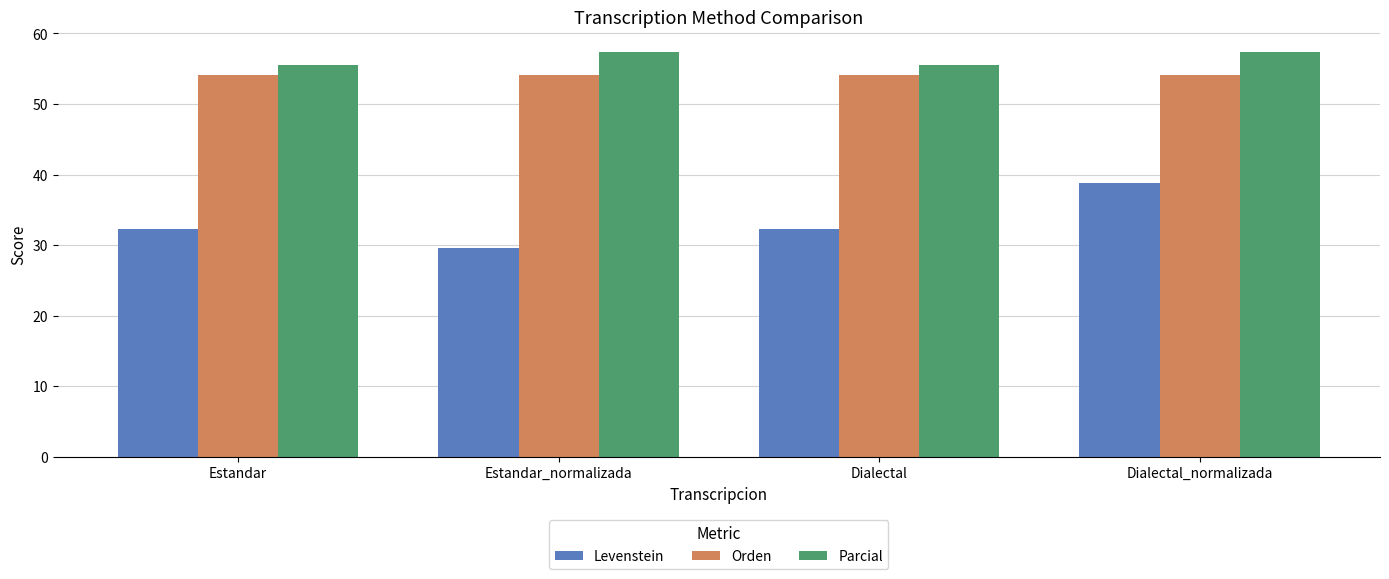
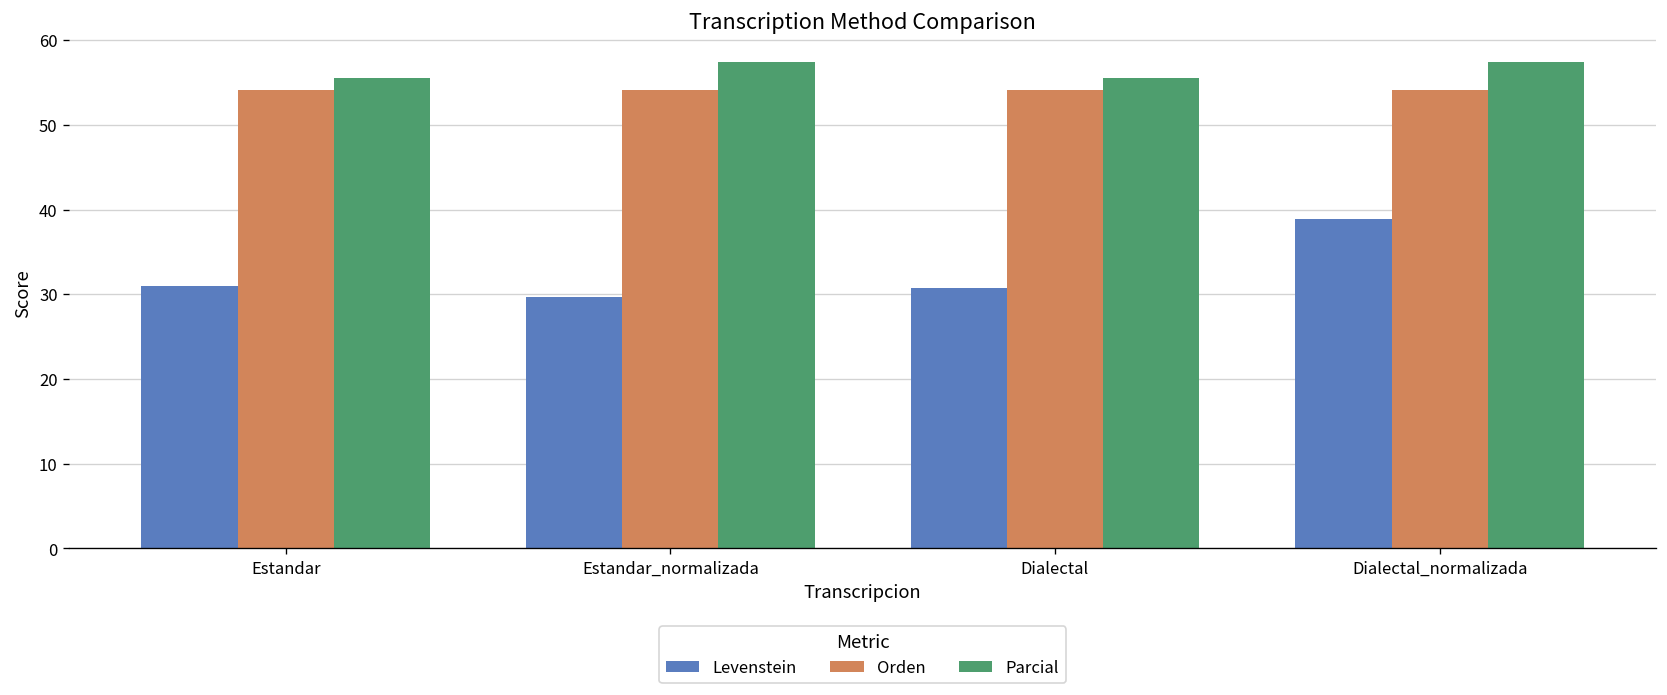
  {
    "Levenstein": {
-     "Estandar": 32,
+     "Estandar": 31,
      "Estandar_normalizada": 30,
-     "Dialectal": 32,
+     "Dialectal": 31,
      "Dialectal_normalizada": 39
    },
    "Orden": {
      "Estandar": 54,
      "Estandar_normalizada": 54,
      "Dialectal": 54,
      "Dialectal_normalizada": 54
    },
    "Parcial": {
      "Estandar": 56,
      "Estandar_normalizada": 57,
      "Dialectal": 56,
      "Dialectal_normalizada": 57
    }
  }
